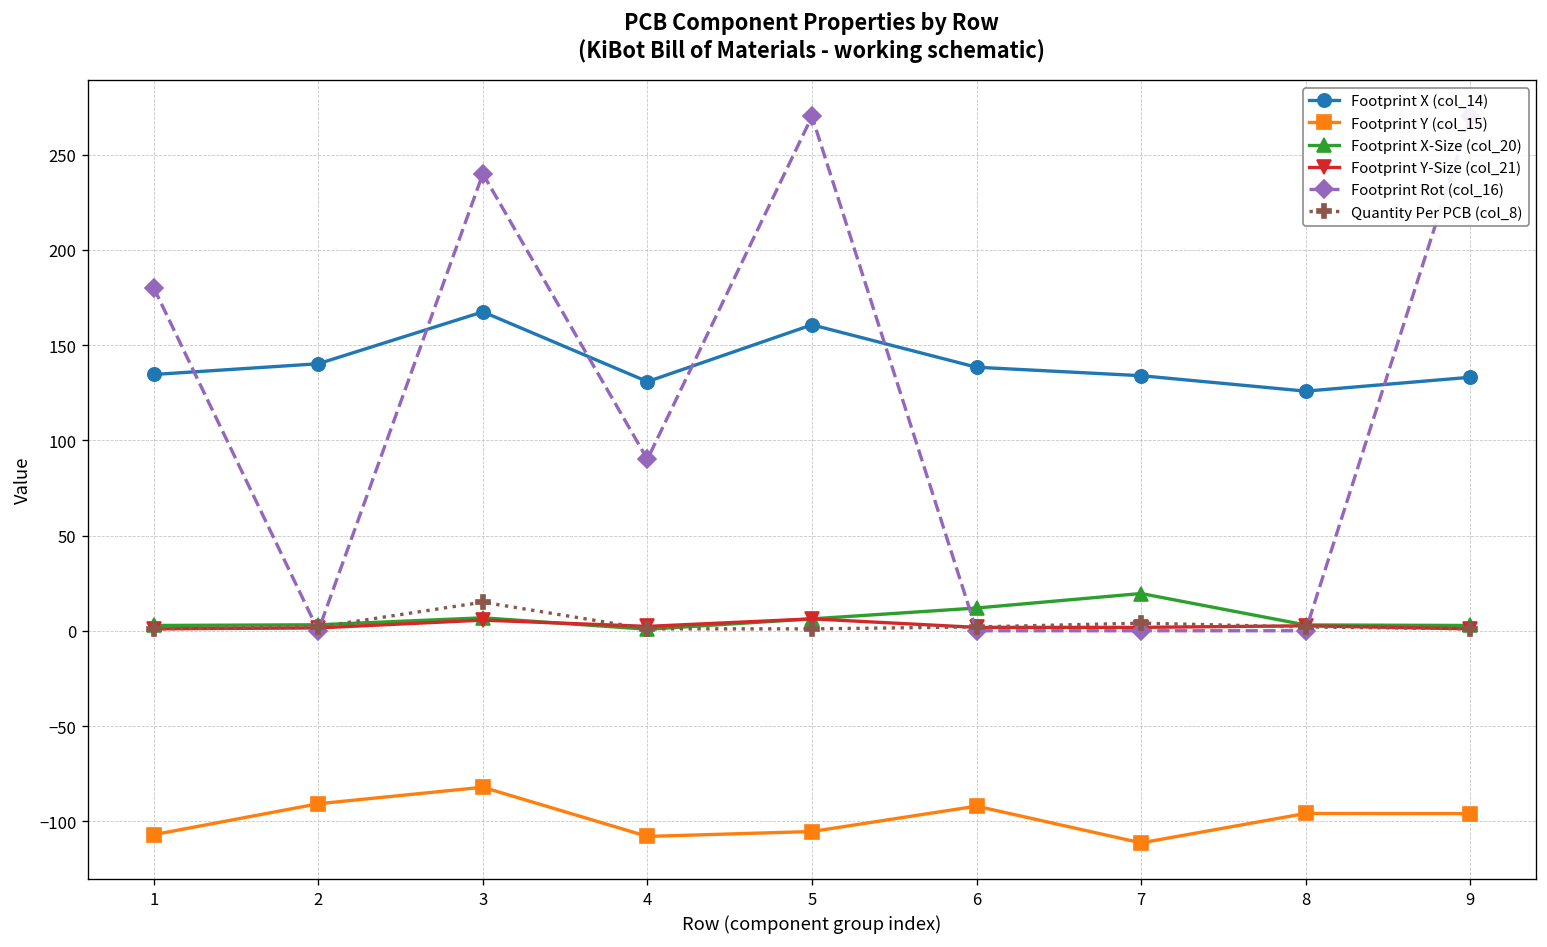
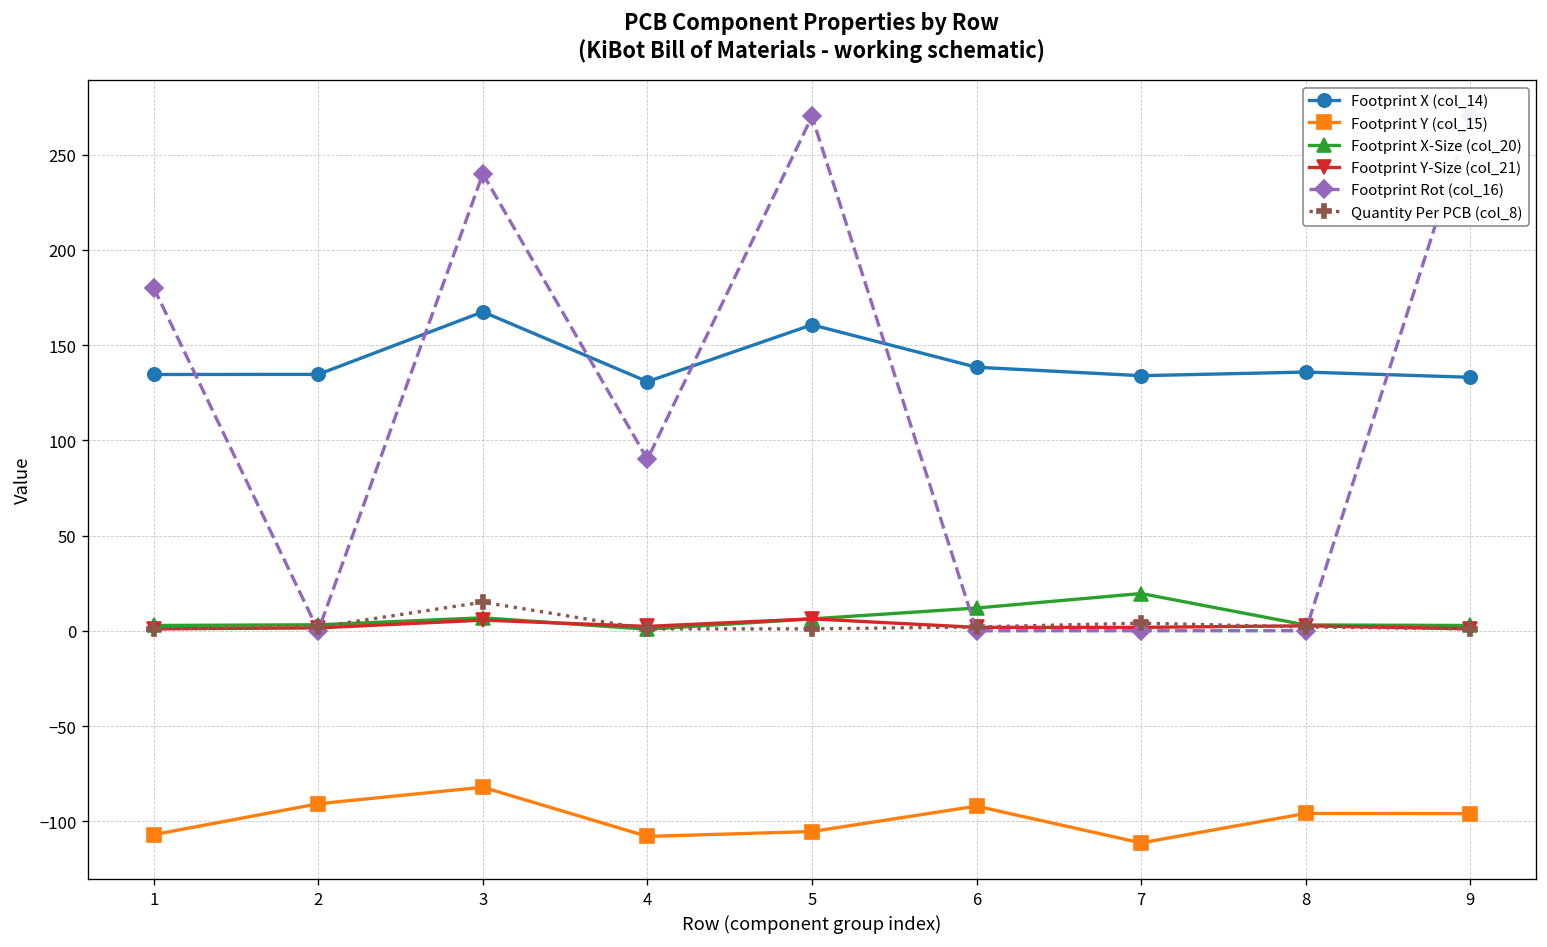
  {
    "Footprint X (col_14)": {
      "1": 135,
-     "2": 140,
+     "2": 135,
      "3": 167,
      "4": 131,
      "5": 161,
      "6": 138,
      "7": 134,
-     "8": 126,
+     "8": 136,
      "9": 133
    },
    "Footprint Y (col_15)": {
      "1": -107,
      "2": -91,
      "3": -82,
      "4": -108,
      "5": -105,
      "6": -92,
      "7": -111,
      "8": -96,
      "9": -96
    },
    "Footprint X-Size (col_20)": {
      "1": 3,
      "6": 12,
      "7": 20,
      "9": 3
    },
    "Footprint Y-Size (col_21)": {
      "7": 2
    },
    "Footprint Rot (col_16)": {
      "1": 180,
      "3": 240,
      "4": 90,
      "5": 270,
      "6": 0,
      "7": 0,
      "8": 0
    },
    "Quantity Per PCB (col_8)": {
      "3": 15,
      "5": 1,
      "7": 4
    }
  }
